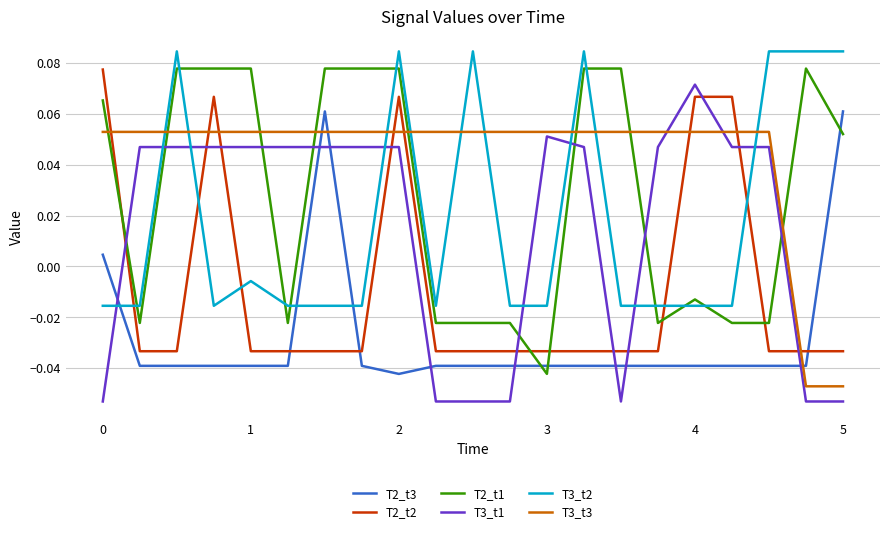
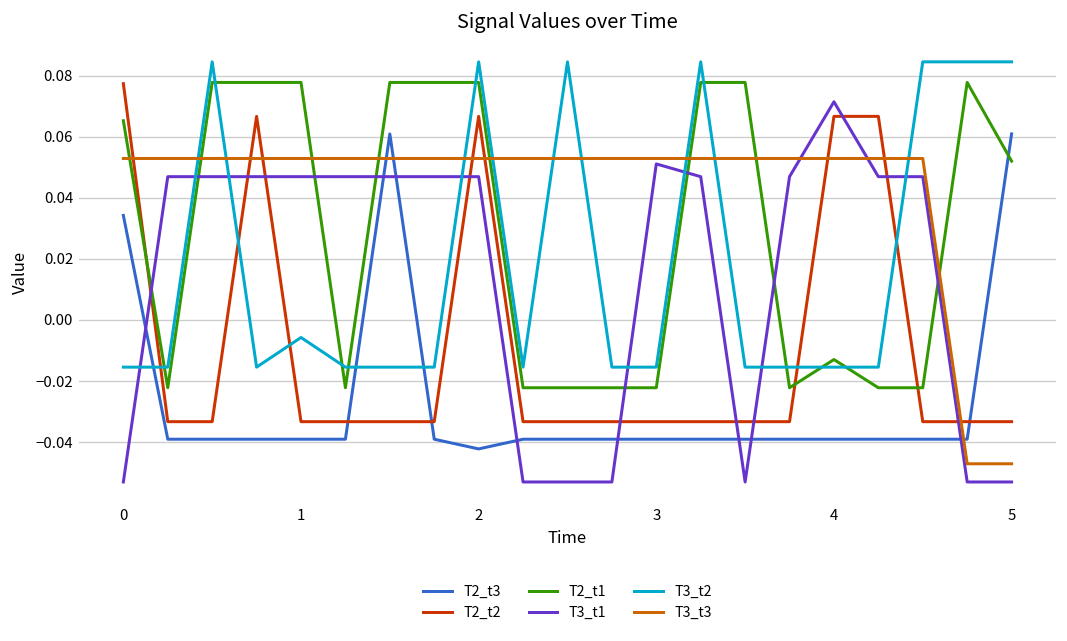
  {
    "T2_t3": {
-     "0": 0.005,
+     "0": 0.034,
      "1": -0.039,
      "2": -0.042,
      "3": -0.039,
      "4": -0.039,
      "5": 0.061
    },
    "T2_t1": {
      "0": 0.065,
      "1": 0.078,
      "2": 0.078,
-     "3": -0.042,
+     "3": -0.022,
      "4": -0.013,
      "5": 0.052
    },
    "T3_t1": {
      "0": -0.053,
      "1": 0.047,
      "2": 0.047,
      "3": 0.051,
      "4": 0.071,
      "5": -0.053
    },
    "T3_t2": {
      "0": -0.015,
      "1": -0.006,
      "2": 0.085,
      "3": -0.015,
      "4": -0.015,
      "5": 0.085
    }
  }
